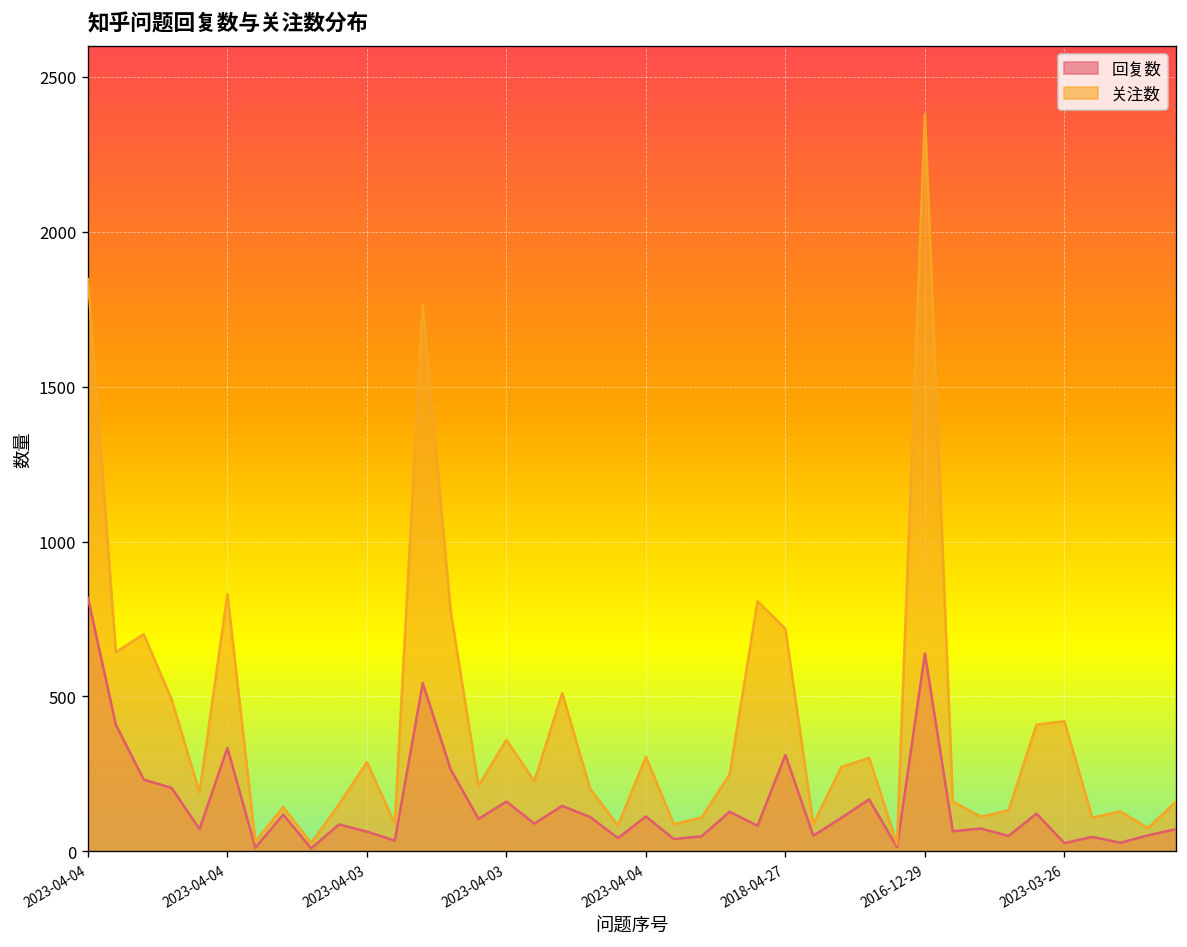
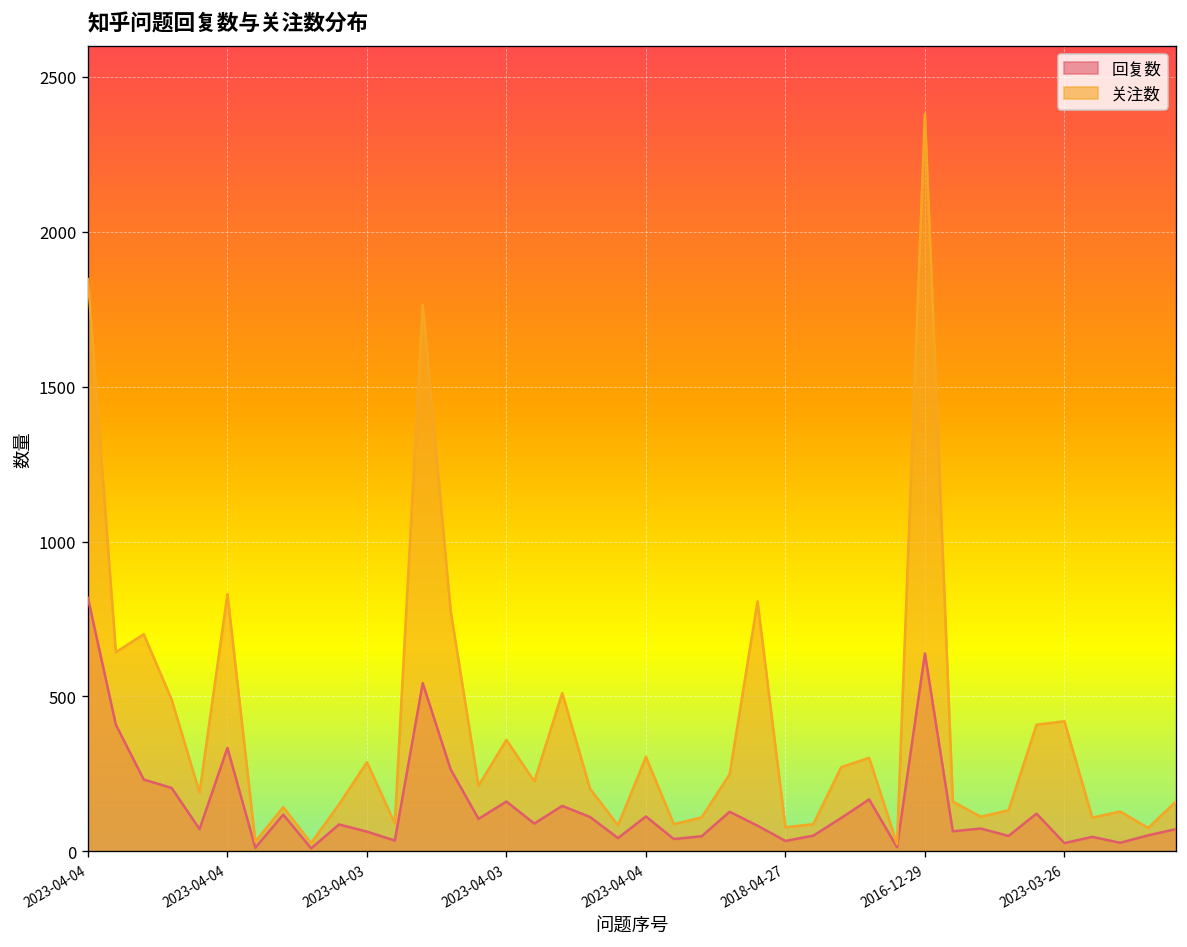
  {
    "回复数": {
-     "2018-04-27": 310,
+     "2018-04-27": 30,
      "2016-12-29": 640,
      "2023-03-26": 30
    },
    "关注数": {
-     "2018-04-27": 720,
+     "2018-04-27": 80,
      "2016-12-29": 2380,
      "2023-03-26": 420
    }
  }
